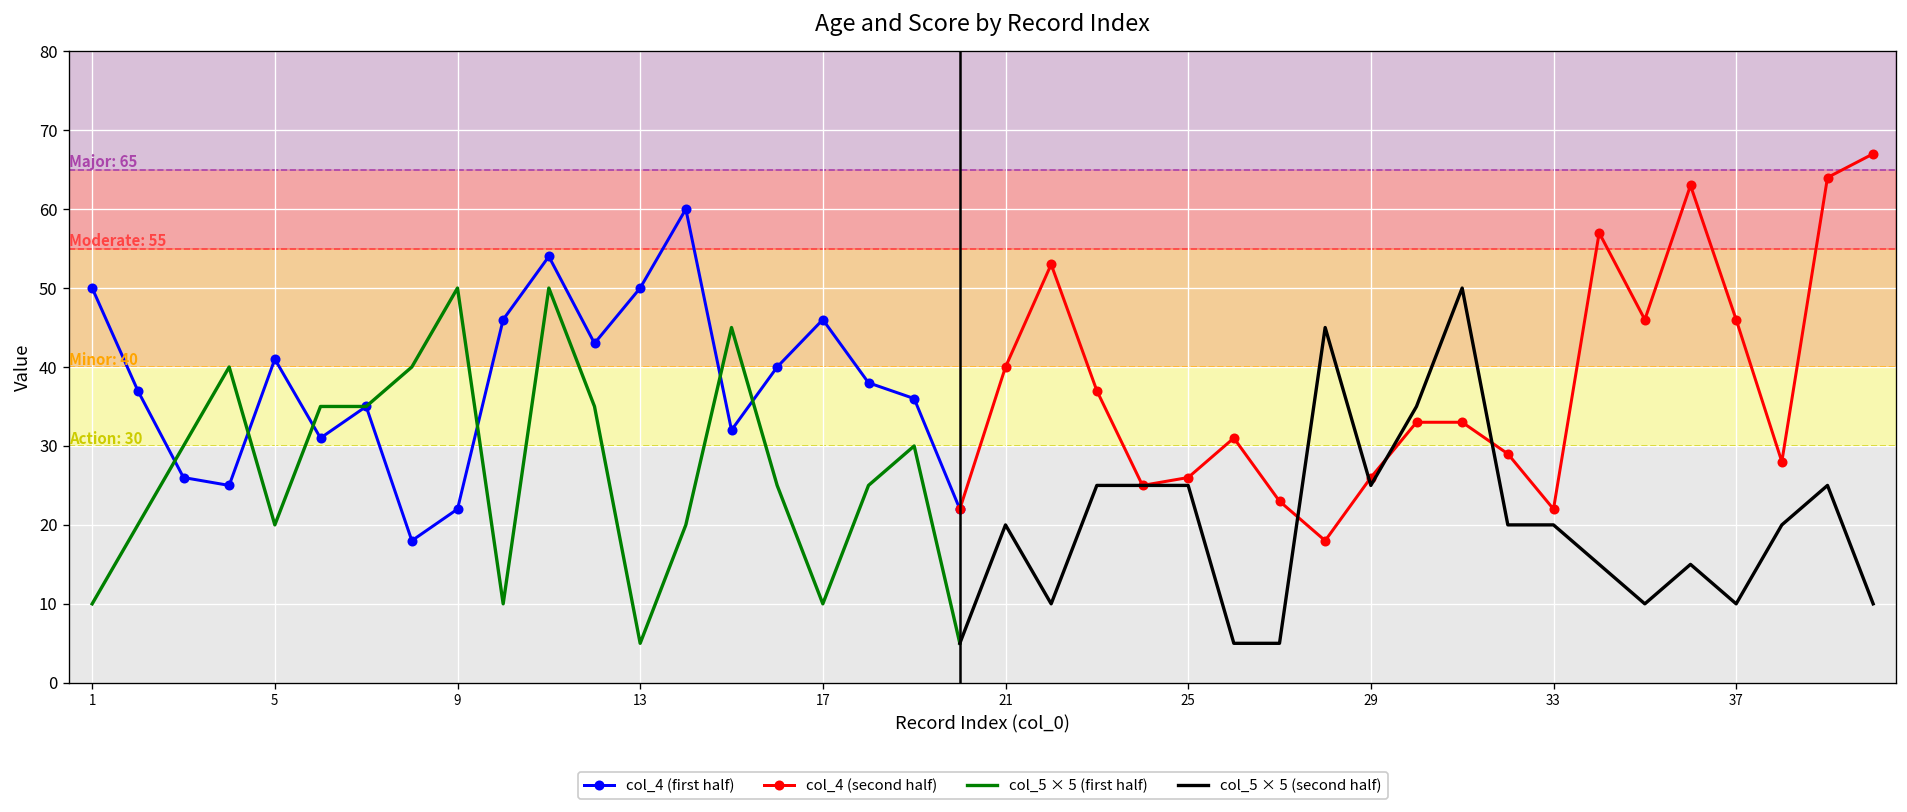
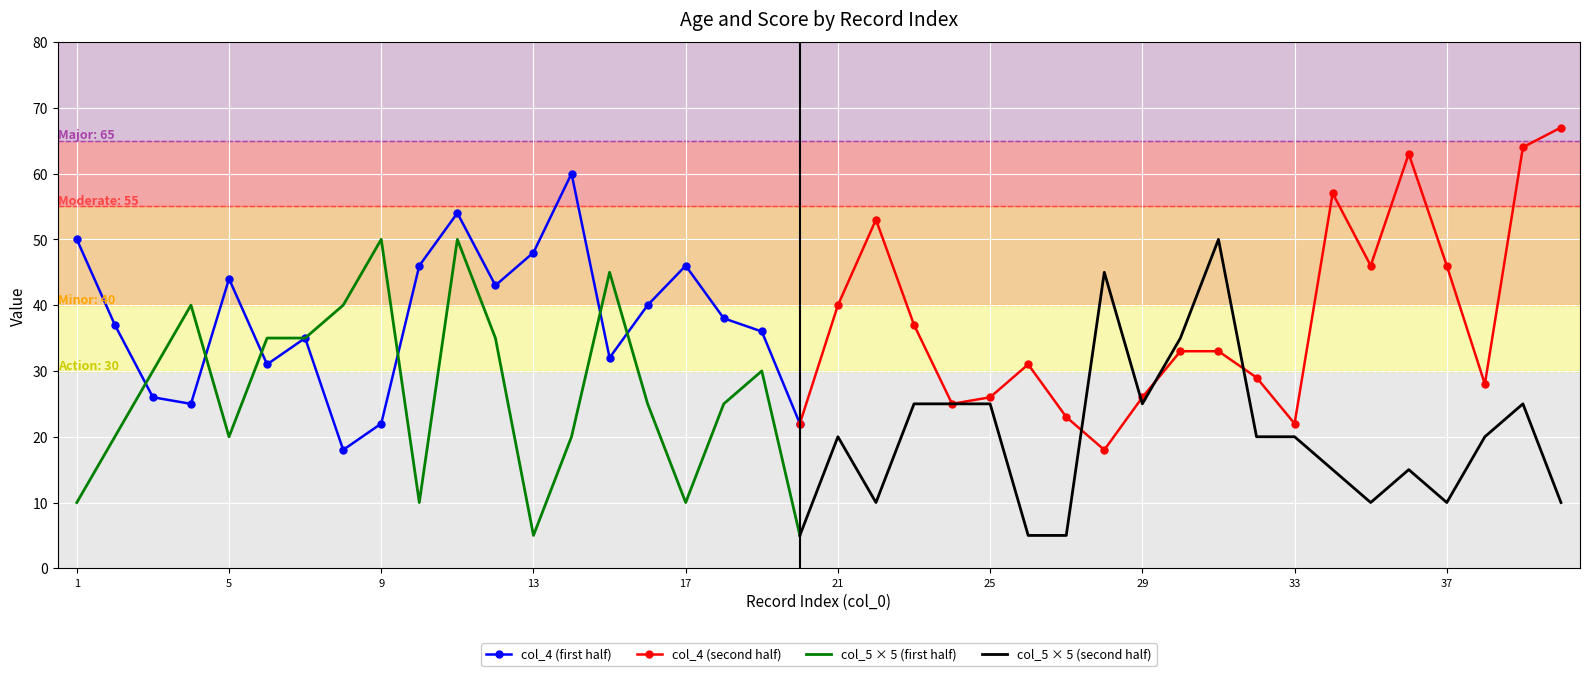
  {
    "col_4 (first half)": {
      "1": 50,
-     "5": 41,
+     "5": 44,
      "9": 22,
-     "13": 50,
+     "13": 48,
      "17": 46
    },
    "col_4 (second half)": {
      "21": 40,
      "25": 26,
      "29": 26,
      "33": 22,
      "37": 46
    },
    "col_5 × 5 (first half)": {
      "1": 10,
      "5": 20,
      "9": 50,
      "13": 5,
      "17": 10
    },
    "col_5 × 5 (second half)": {
      "21": 20,
      "25": 25,
      "29": 25,
      "33": 20,
      "37": 10
    }
  }
